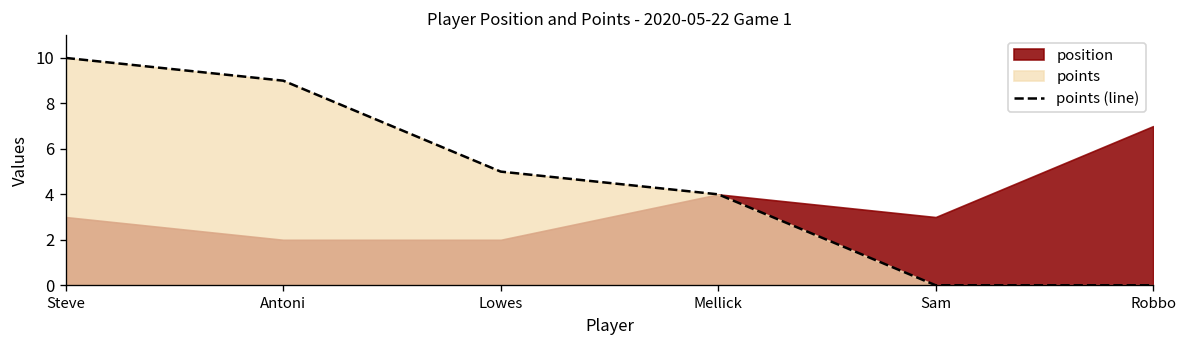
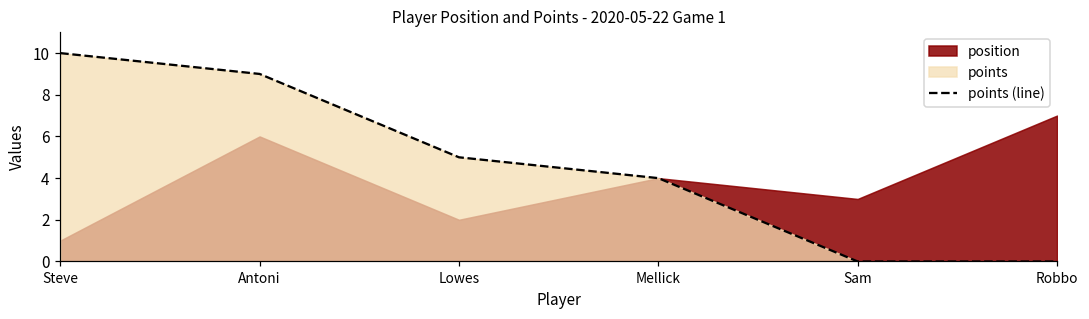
  {
    "position": {
-     "Steve": 3,
-     "Antoni": 2,
+     "Steve": 1,
+     "Antoni": 6,
      "Lowes": 2,
      "Sam": 3,
      "Robbo": 7
    },
    "points": {
      "Steve": 10,
      "Antoni": 9,
      "Lowes": 5,
      "Sam": 0,
      "Robbo": 0
    }
  }
